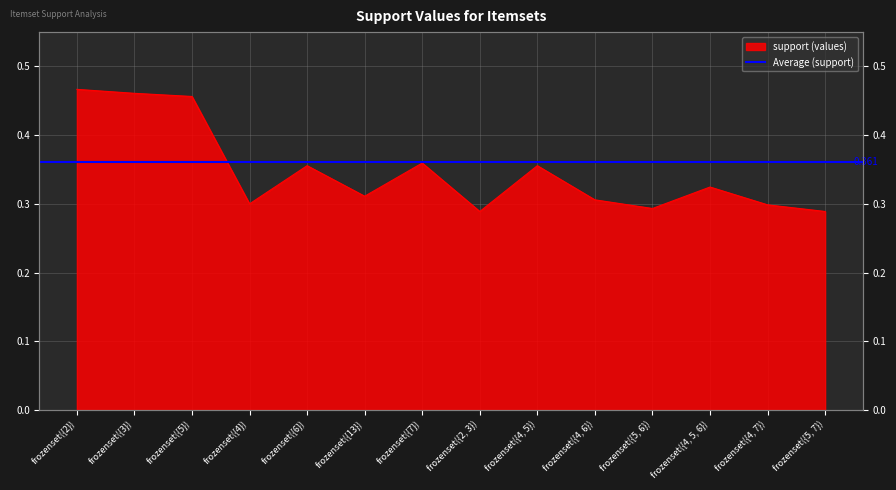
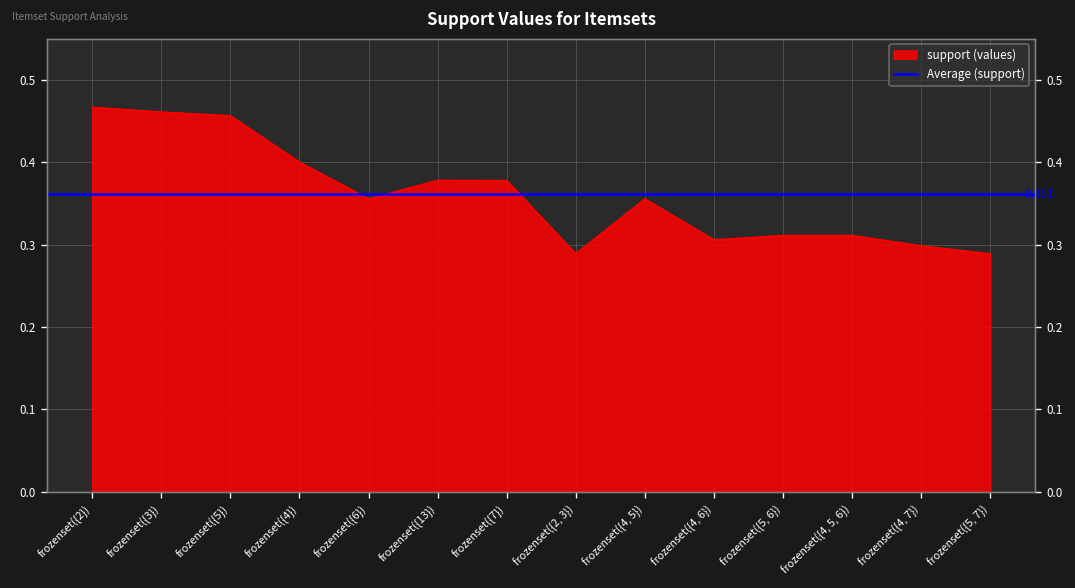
  {
    "frozenset({2})": 0.47,
    "frozenset({3})": 0.46,
    "frozenset({5})": 0.46,
-   "frozenset({4})": 0.3,
+   "frozenset({4})": 0.4,
    "frozenset({6})": 0.36,
-   "frozenset({13})": 0.31,
-   "frozenset({7})": 0.36,
+   "frozenset({13})": 0.38,
+   "frozenset({7})": 0.38,
    "frozenset({2, 3})": 0.29,
    "frozenset({4, 5})": 0.36,
    "frozenset({4, 6})": 0.31,
-   "frozenset({5, 6})": 0.29,
-   "frozenset({4, 5, 6})": 0.32,
+   "frozenset({5, 6})": 0.31,
+   "frozenset({4, 5, 6})": 0.31,
    "frozenset({4, 7})": 0.30,
    "frozenset({5, 7})": 0.29
  }
